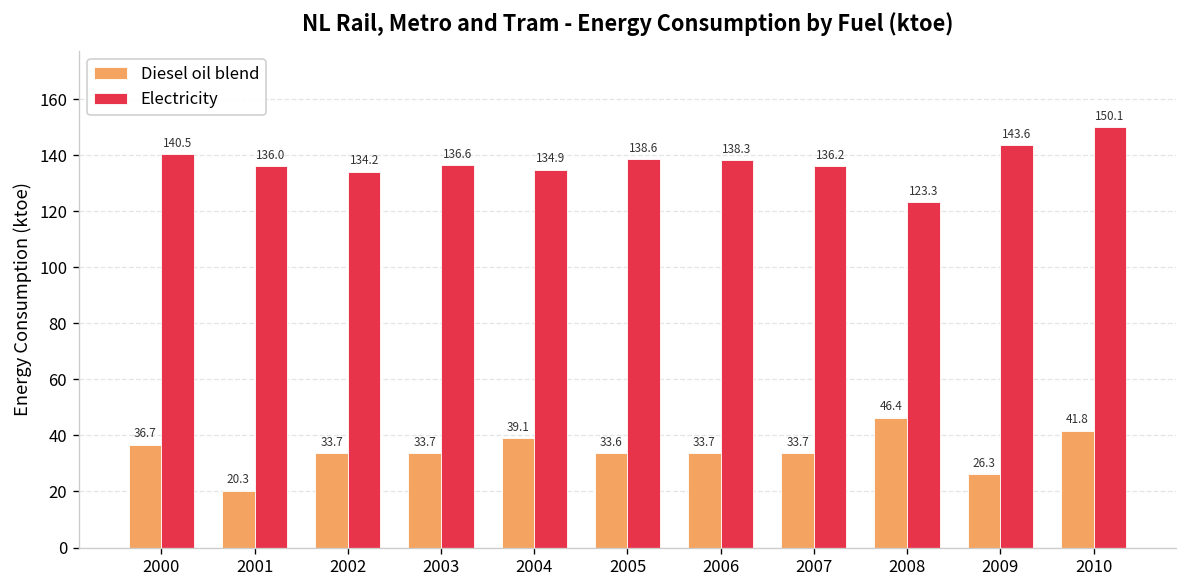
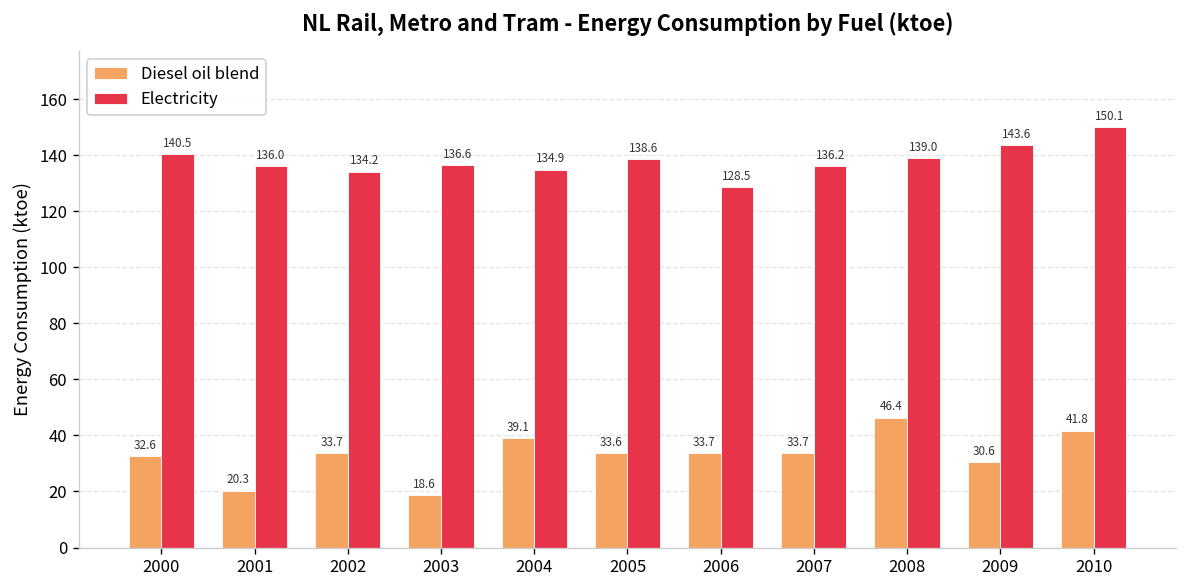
  {
    "Diesel oil blend": {
-     "2000": 36.7,
+     "2000": 32.6,
      "2001": 20.3,
      "2002": 33.7,
-     "2003": 33.7,
+     "2003": 18.6,
      "2004": 39.1,
      "2005": 33.6,
      "2006": 33.7,
      "2007": 33.7,
      "2008": 46.4,
-     "2009": 26.3,
+     "2009": 30.6,
      "2010": 41.8
    },
    "Electricity": {
      "2000": 140.5,
      "2001": 136.0,
      "2002": 134.2,
      "2003": 136.6,
      "2004": 134.9,
      "2005": 138.6,
-     "2006": 138.3,
+     "2006": 128.5,
      "2007": 136.2,
-     "2008": 123.3,
+     "2008": 139.0,
      "2009": 143.6,
      "2010": 150.1
    }
  }
